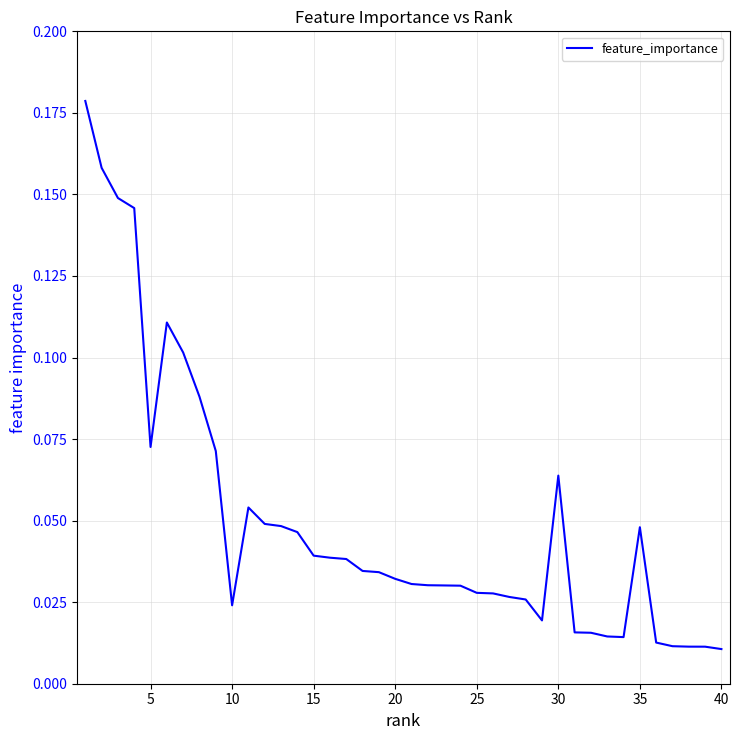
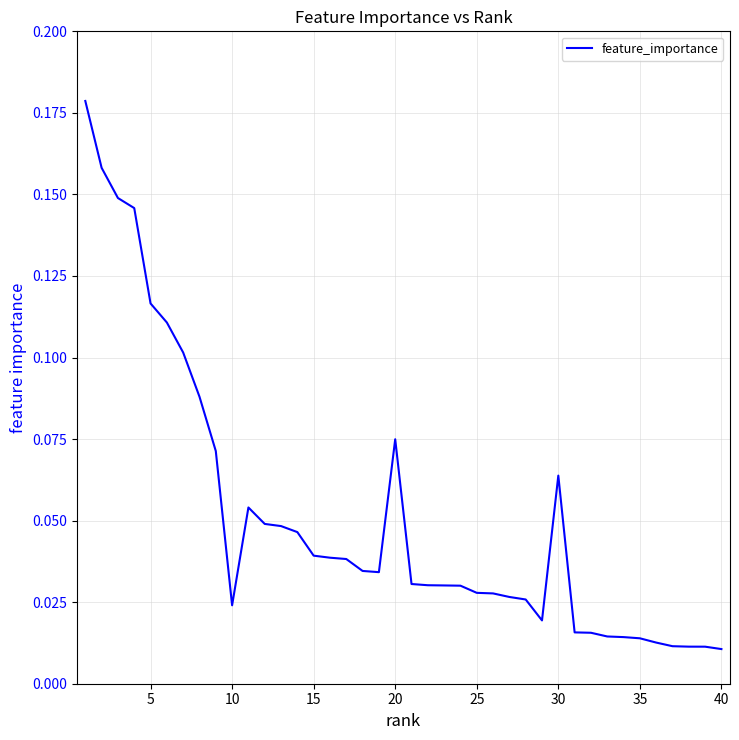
  {
-   "5": 0.073,
+   "5": 0.117,
    "10": 0.024,
    "15": 0.039,
-   "20": 0.032,
+   "20": 0.075,
    "25": 0.028,
    "30": 0.064,
-   "35": 0.048,
+   "35": 0.014,
    "40": 0.011
  }
